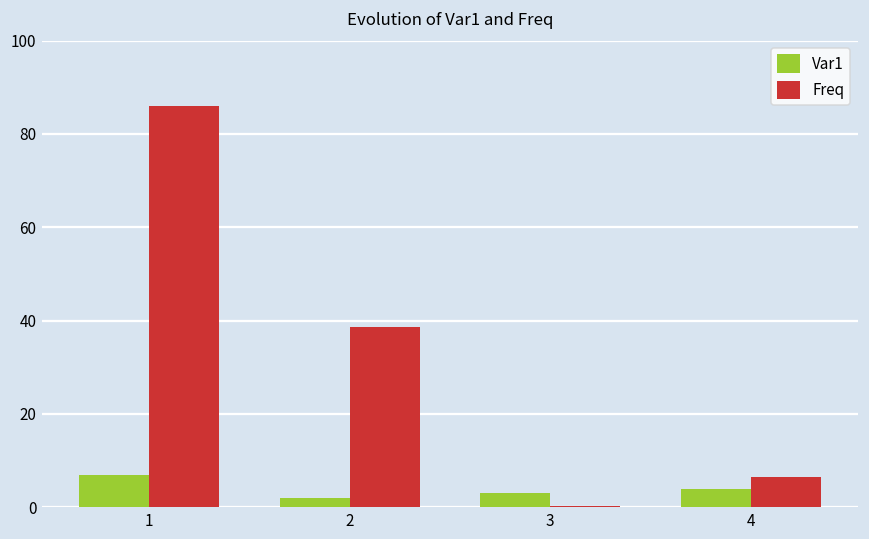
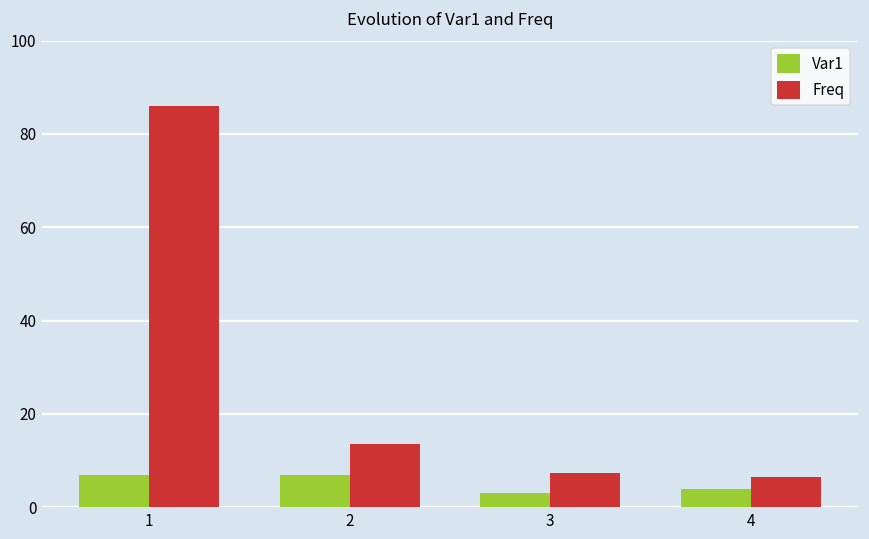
  {
    "Var1": {
      "1": 7,
-     "2": 2,
+     "2": 7,
      "3": 3,
      "4": 4
    },
    "Freq": {
      "1": 86,
-     "2": 39,
-     "3": 0,
+     "2": 14,
+     "3": 7,
      "4": 6
    }
  }
